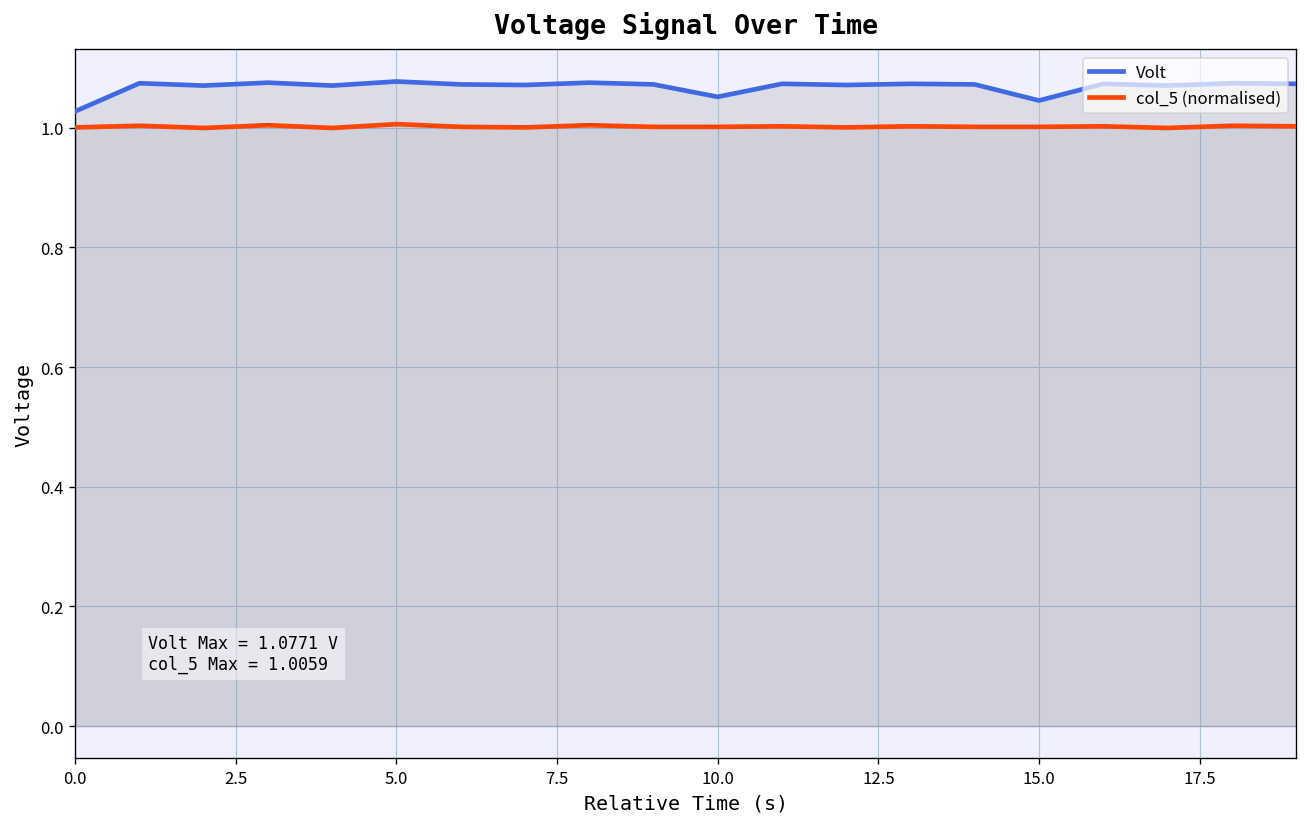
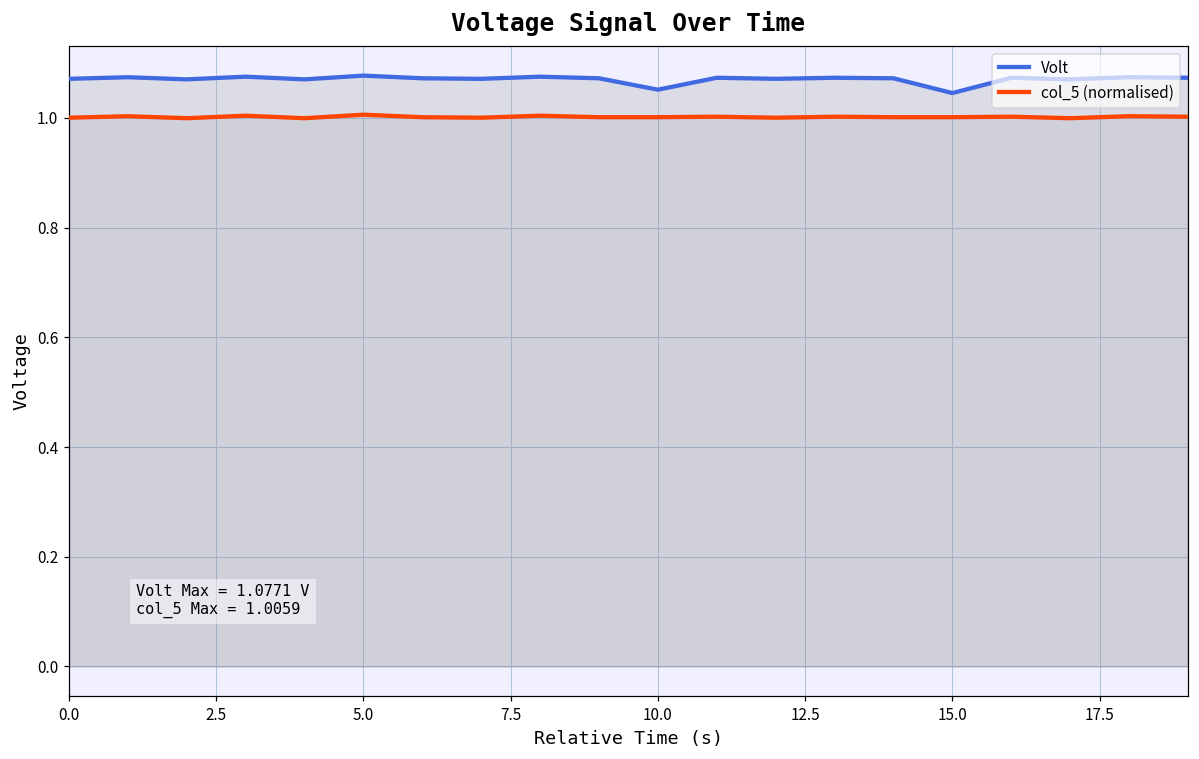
  {
    "Volt": {
-     "0.0": 1.03,
+     "0.0": 1.07,
      "5.0": 1.08,
      "10.0": 1.05,
      "15.0": 1.05
    },
    "col_5 (normalised)": {
      "0.0": 1.00,
      "5.0": 1.01,
      "10.0": 1.00,
      "15.0": 1.00
    }
  }
